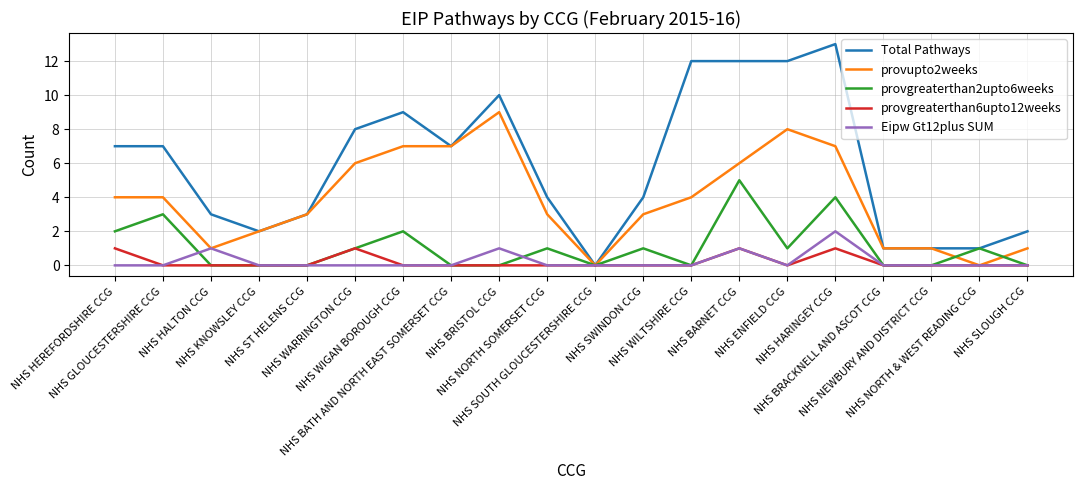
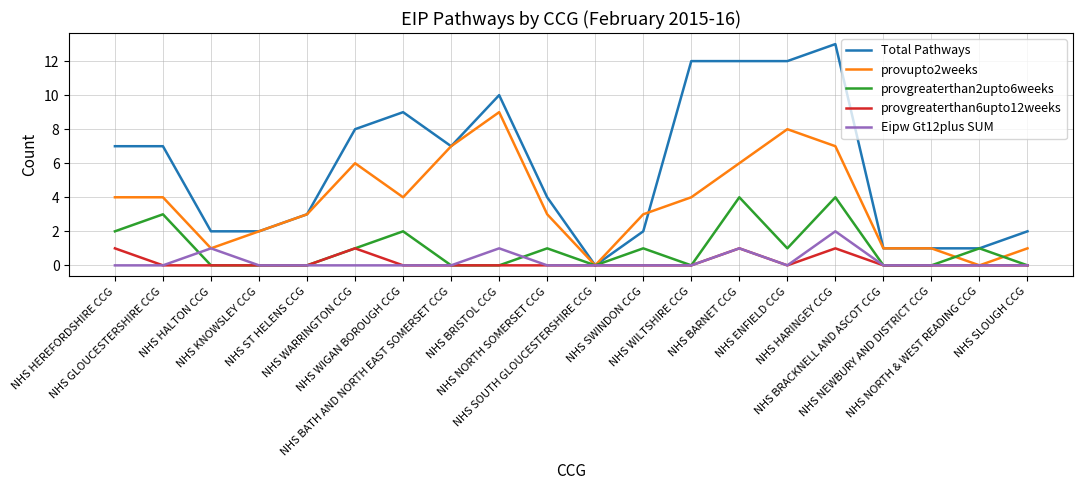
  {
    "Total Pathways": {
      "NHS HEREFORDSHIRE CCG": 7,
      "NHS GLOUCESTERSHIRE CCG": 7,
-     "NHS HALTON CCG": 3,
+     "NHS HALTON CCG": 2,
      "NHS WARRINGTON CCG": 8,
      "NHS WIGAN BOROUGH CCG": 9,
      "NHS BRISTOL CCG": 10,
      "NHS NORTH SOMERSET CCG": 4,
-     "NHS SWINDON CCG": 4,
+     "NHS SWINDON CCG": 2,
      "NHS WILTSHIRE CCG": 12,
      "NHS BARNET CCG": 12,
      "NHS ENFIELD CCG": 12,
      "NHS HARINGEY CCG": 13,
      "NHS SLOUGH CCG": 2
    },
    "provupto2weeks": {
      "NHS HEREFORDSHIRE CCG": 4,
      "NHS GLOUCESTERSHIRE CCG": 4,
      "NHS WARRINGTON CCG": 6,
-     "NHS WIGAN BOROUGH CCG": 7,
+     "NHS WIGAN BOROUGH CCG": 4,
      "NHS BRISTOL CCG": 9,
      "NHS NORTH SOMERSET CCG": 3,
      "NHS SWINDON CCG": 3,
      "NHS WILTSHIRE CCG": 4,
      "NHS BARNET CCG": 6,
      "NHS ENFIELD CCG": 8,
      "NHS HARINGEY CCG": 7,
      "NHS SLOUGH CCG": 1
    },
    "provgreaterthan2upto6weeks": {
      "NHS HEREFORDSHIRE CCG": 2,
      "NHS GLOUCESTERSHIRE CCG": 3,
      "NHS WIGAN BOROUGH CCG": 2,
      "NHS NORTH SOMERSET CCG": 1,
      "NHS SWINDON CCG": 1,
-     "NHS BARNET CCG": 5,
+     "NHS BARNET CCG": 4,
      "NHS ENFIELD CCG": 1,
      "NHS HARINGEY CCG": 4
    },
    "provgreaterthan6upto12weeks": {
      "NHS HEREFORDSHIRE CCG": 1,
      "NHS HARINGEY CCG": 1
    },
    "Eipw Gt12plus SUM": {
      "NHS HEREFORDSHIRE CCG": 0,
      "NHS WARRINGTON CCG": 0,
      "NHS BRISTOL CCG": 1,
      "NHS HARINGEY CCG": 2
    }
  }
